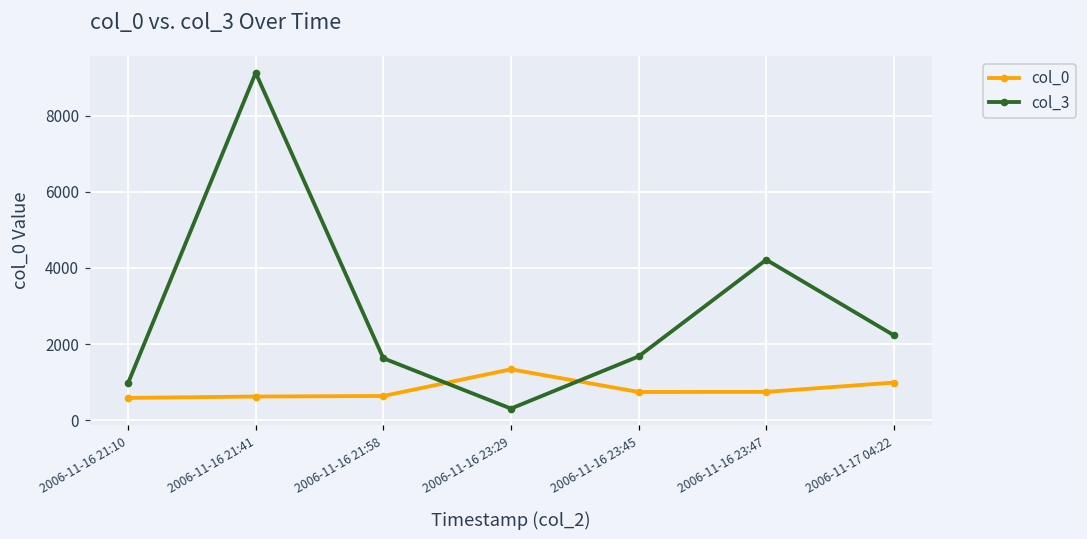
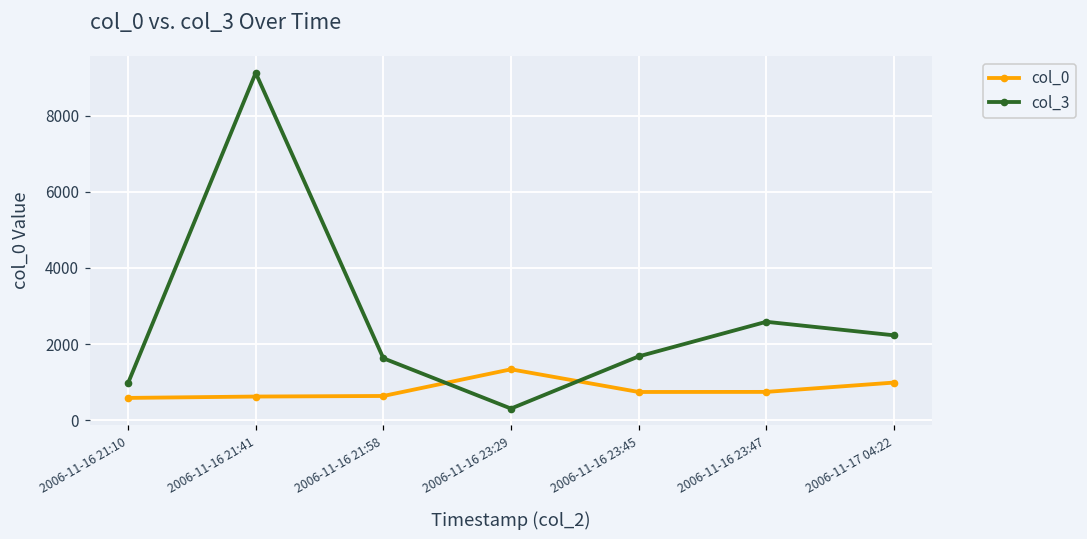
  {
    "col_0": {
      "2006-11-16 21:10": 600,
      "2006-11-16 21:41": 600,
      "2006-11-16 21:58": 600,
      "2006-11-16 23:29": 1300,
      "2006-11-16 23:45": 700,
      "2006-11-16 23:47": 700,
      "2006-11-17 04:22": 1000
    },
    "col_3": {
      "2006-11-16 21:10": 1000,
      "2006-11-16 21:41": 9100,
      "2006-11-16 21:58": 1600,
      "2006-11-16 23:29": 300,
      "2006-11-16 23:45": 1700,
-     "2006-11-16 23:47": 4200,
+     "2006-11-16 23:47": 2600,
      "2006-11-17 04:22": 2200
    }
  }
